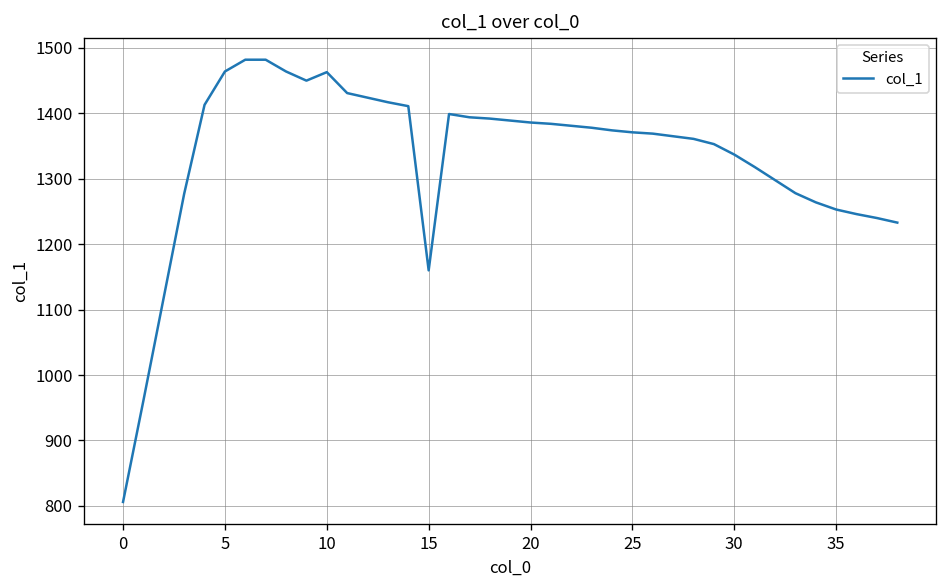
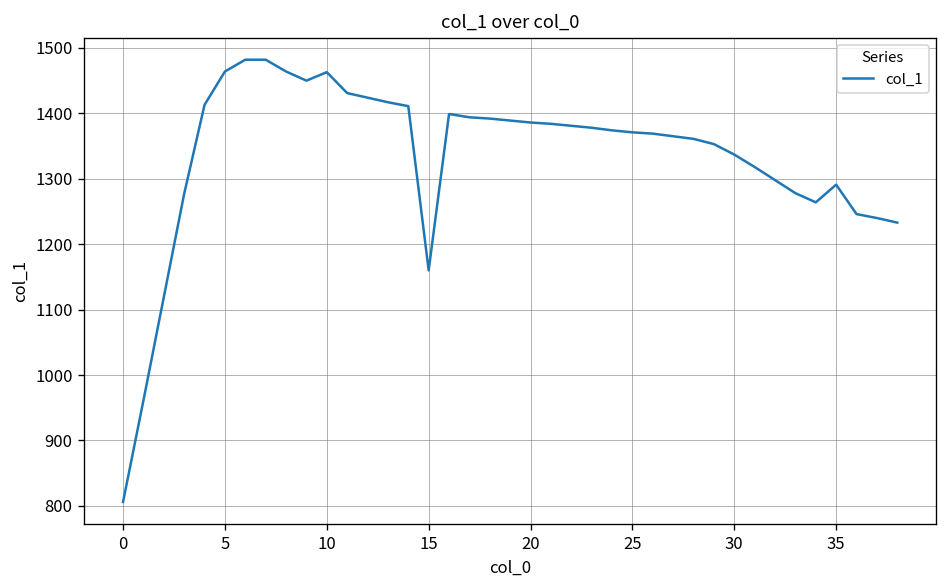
  {
    "0": 810,
    "5": 1460,
    "10": 1460,
    "15": 1160,
    "20": 1390,
    "25": 1370,
    "30": 1340,
-   "35": 1250
+   "35": 1290
  }
